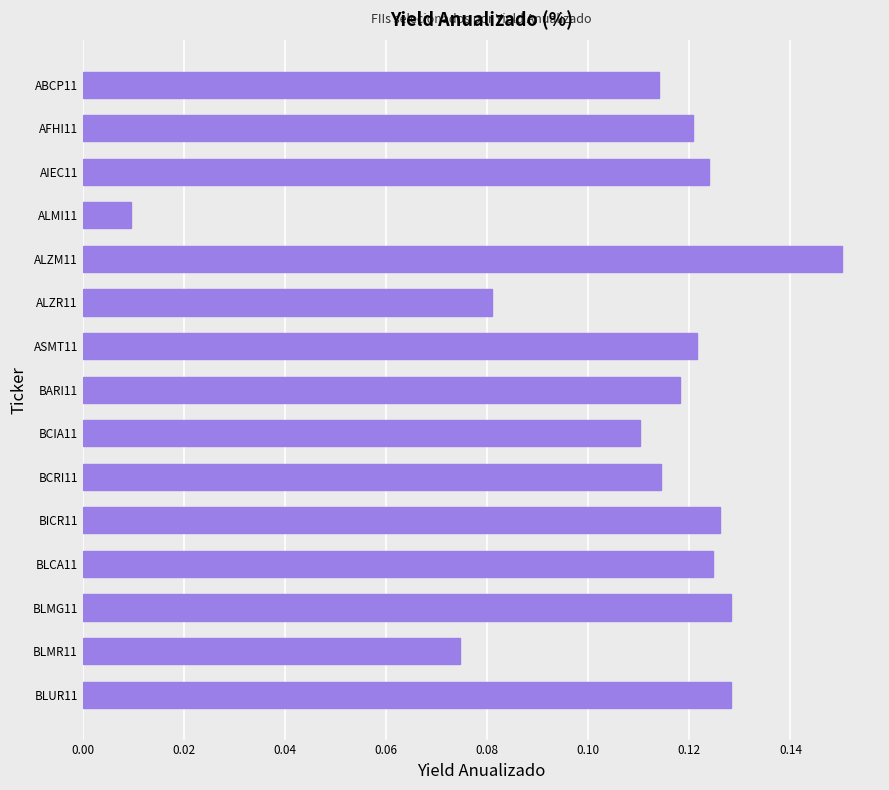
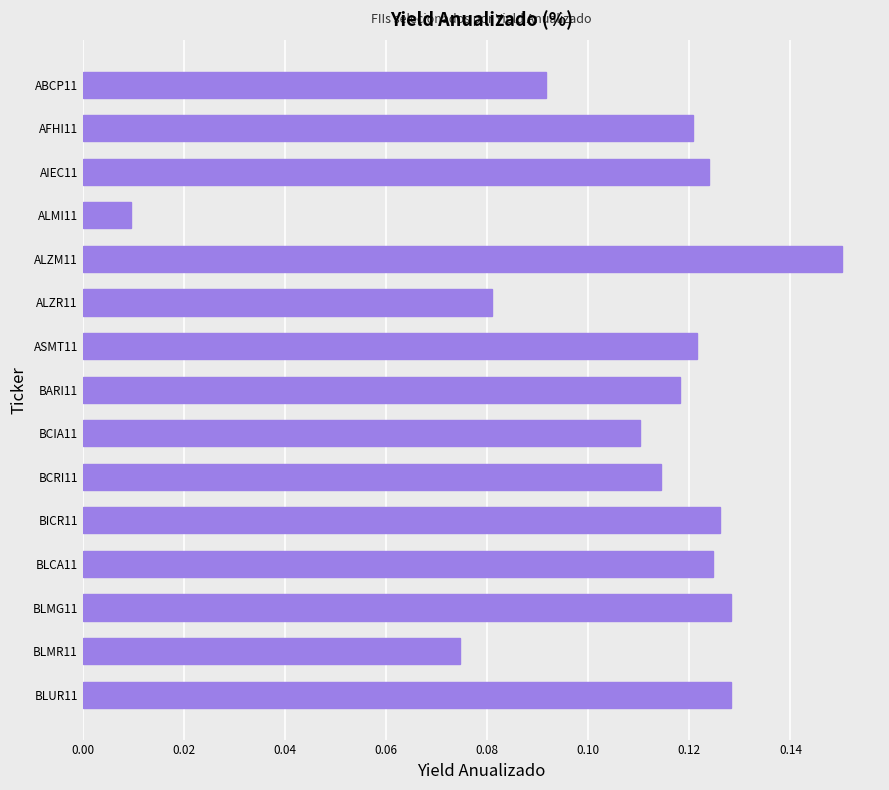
  {
-   "ABCP11": 0.114,
+   "ABCP11": 0.092,
    "AFHI11": 0.121,
    "AIEC11": 0.124,
    "ALMI11": 0.010,
    "ALZM11": 0.150,
    "ALZR11": 0.081,
    "ASMT11": 0.122,
    "BARI11": 0.118,
    "BCIA11": 0.110,
    "BCRI11": 0.114,
    "BICR11": 0.126,
    "BLCA11": 0.125,
    "BLMG11": 0.128,
    "BLMR11": 0.075,
    "BLUR11": 0.128
  }
